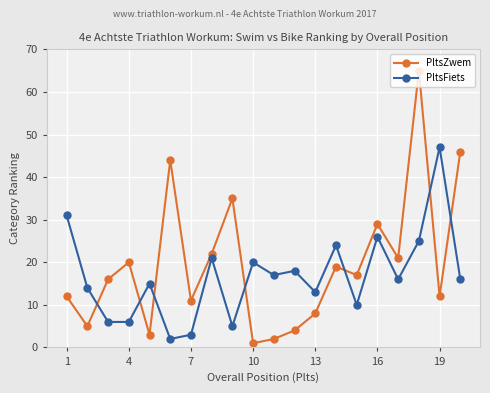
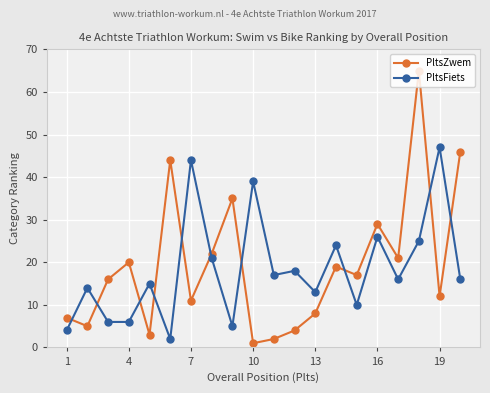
  {
    "PltsZwem": {
-     "1": 12,
+     "1": 7,
      "4": 20,
      "7": 11,
      "10": 1,
      "13": 8,
      "16": 29,
      "19": 12
    },
    "PltsFiets": {
-     "1": 31,
+     "1": 4,
      "4": 6,
-     "7": 3,
-     "10": 20,
+     "7": 44,
+     "10": 39,
      "13": 13,
      "16": 26,
      "19": 47
    }
  }
